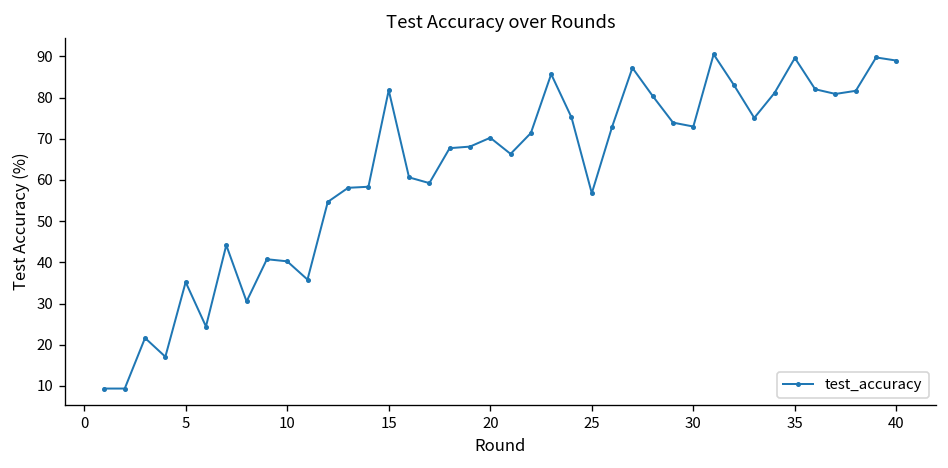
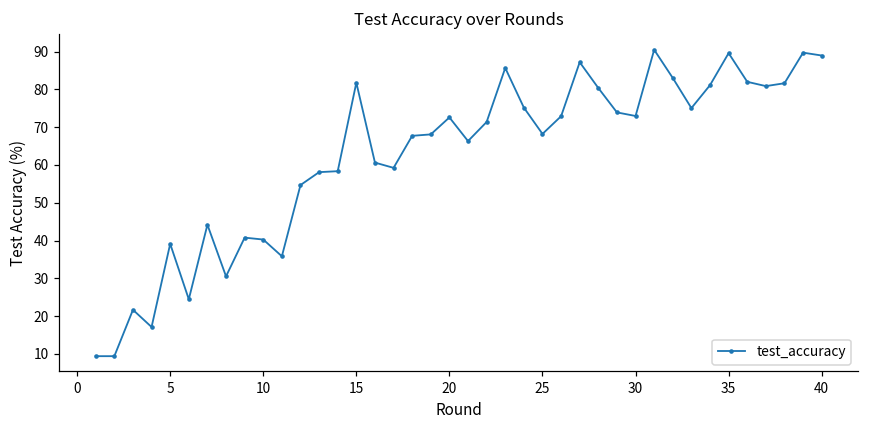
  {
-   "5": 35,
+   "5": 39,
    "10": 40,
    "15": 82,
-   "20": 70,
-   "25": 57,
+   "20": 73,
+   "25": 68,
    "30": 73,
    "35": 90,
    "40": 89
  }
